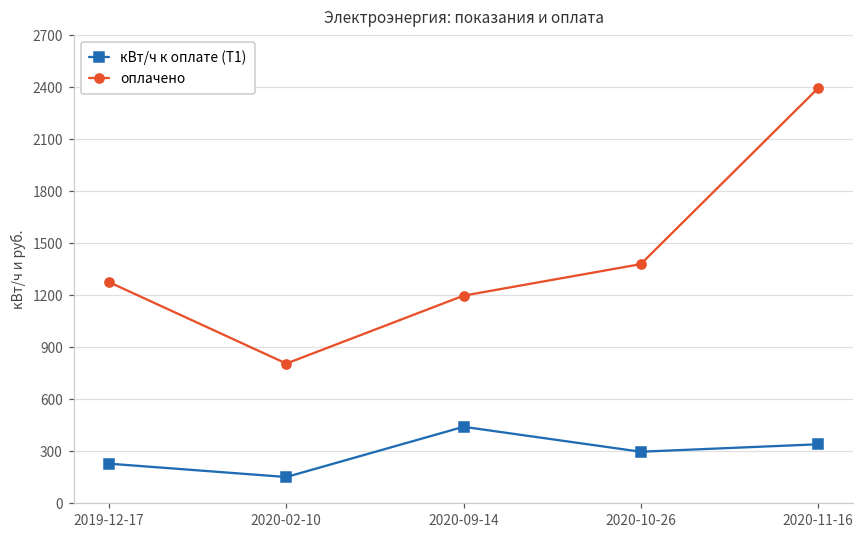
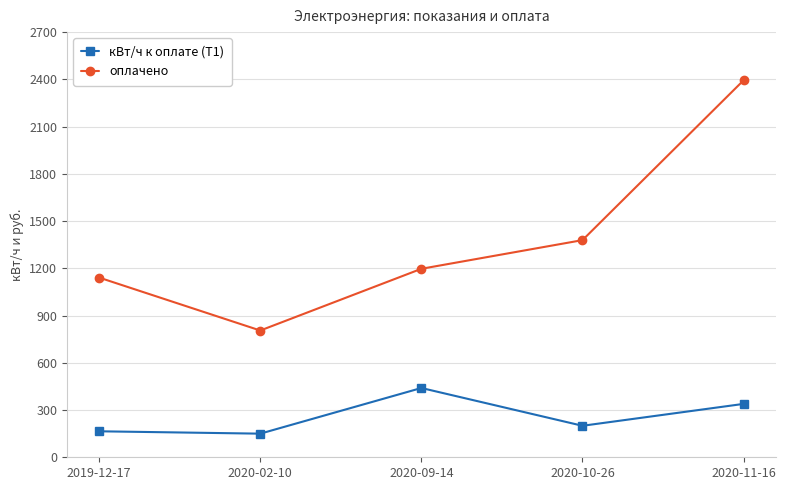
  {
    "кВт/ч к оплате (Т1)": {
-     "2019-12-17": 230,
+     "2019-12-17": 170,
      "2020-02-10": 150,
      "2020-09-14": 440,
-     "2020-10-26": 300,
+     "2020-10-26": 200,
      "2020-11-16": 340
    },
    "оплачено": {
-     "2019-12-17": 1280,
+     "2019-12-17": 1140,
      "2020-02-10": 810,
      "2020-09-14": 1200,
      "2020-10-26": 1380,
      "2020-11-16": 2390
    }
  }
